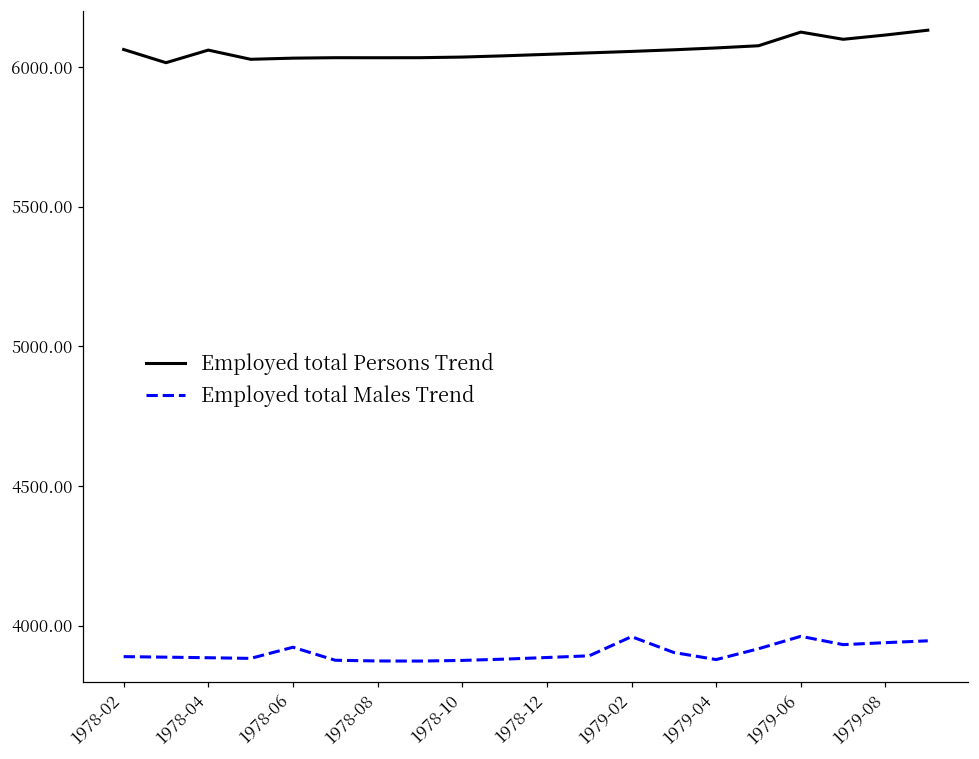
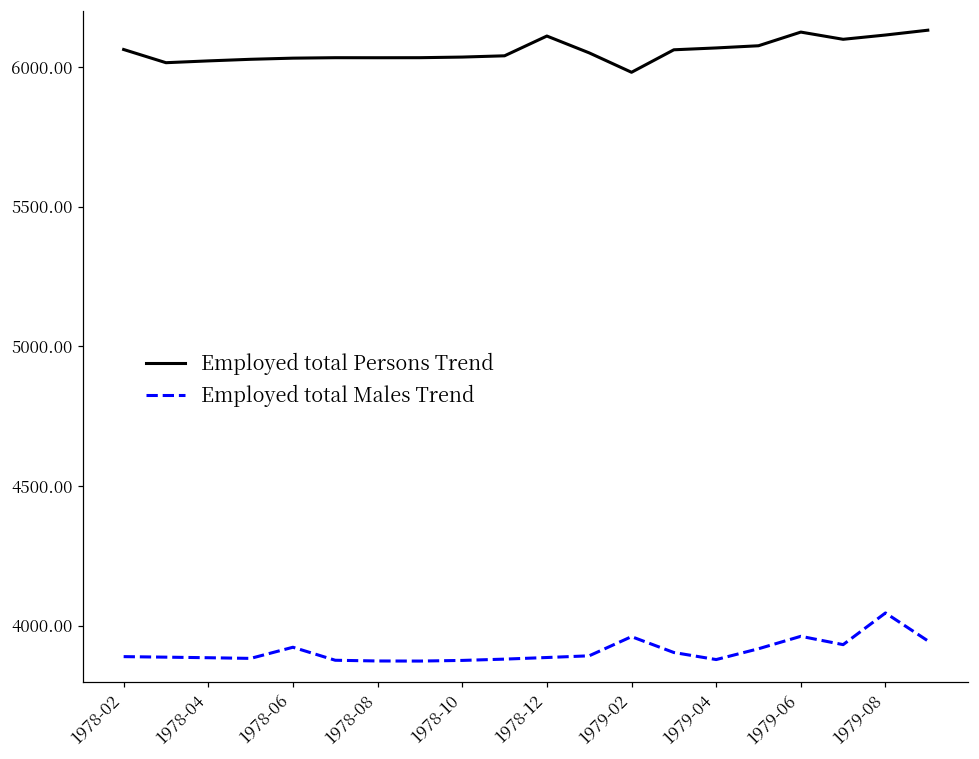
  {
    "Employed total Persons Trend": {
      "1978-02": 6060,
-     "1978-04": 6060,
+     "1978-04": 6020,
      "1978-06": 6030,
      "1978-08": 6030,
      "1978-10": 6040,
-     "1978-12": 6040,
-     "1979-02": 6060,
+     "1978-12": 6110,
+     "1979-02": 5980,
      "1979-04": 6070,
      "1979-06": 6120,
      "1979-08": 6110
    },
    "Employed total Males Trend": {
      "1978-02": 3890,
      "1978-04": 3890,
      "1978-06": 3920,
      "1978-08": 3870,
      "1978-10": 3880,
      "1978-12": 3890,
      "1979-02": 3960,
      "1979-04": 3880,
      "1979-06": 3960,
-     "1979-08": 3940
+     "1979-08": 4050
    }
  }
